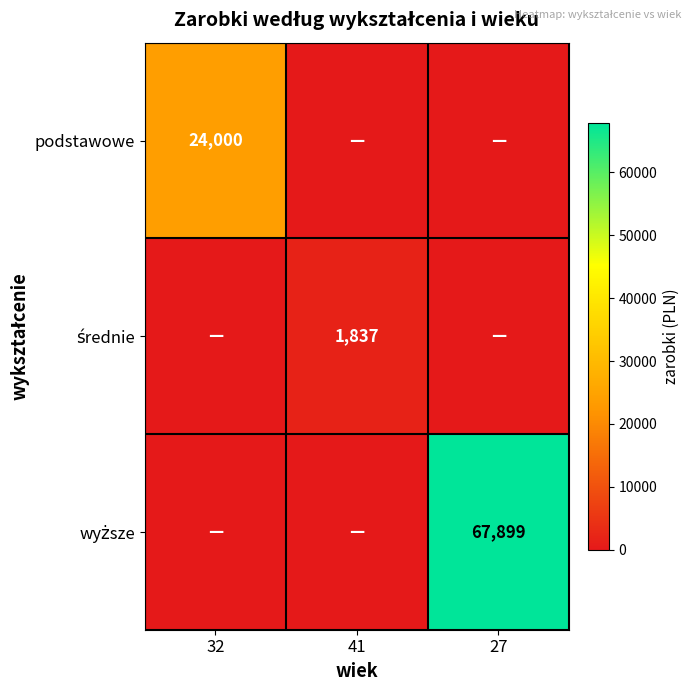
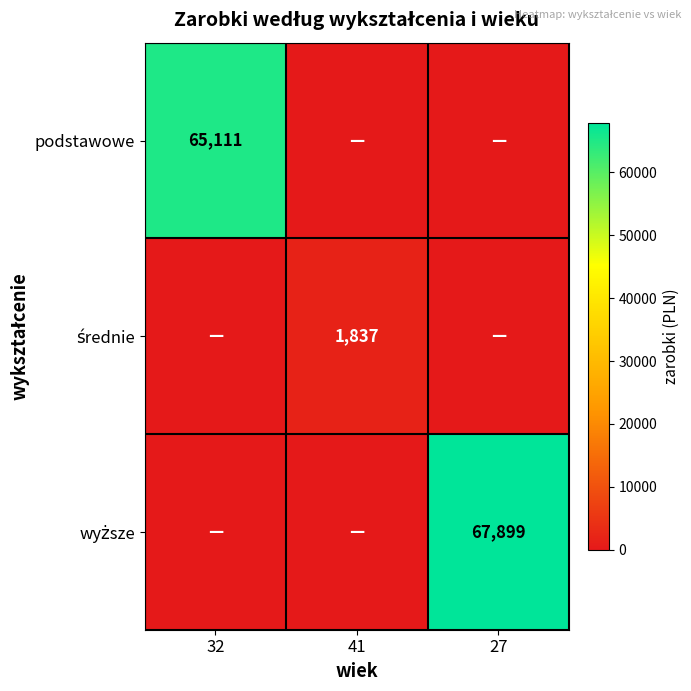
  {
    "podstawowe": {
-     "32": "24,000"
+     "32": "65,111"
    },
    "średnie": {
      "41": "1,837"
    },
    "wyższe": {
      "27": "67,899"
    }
  }
